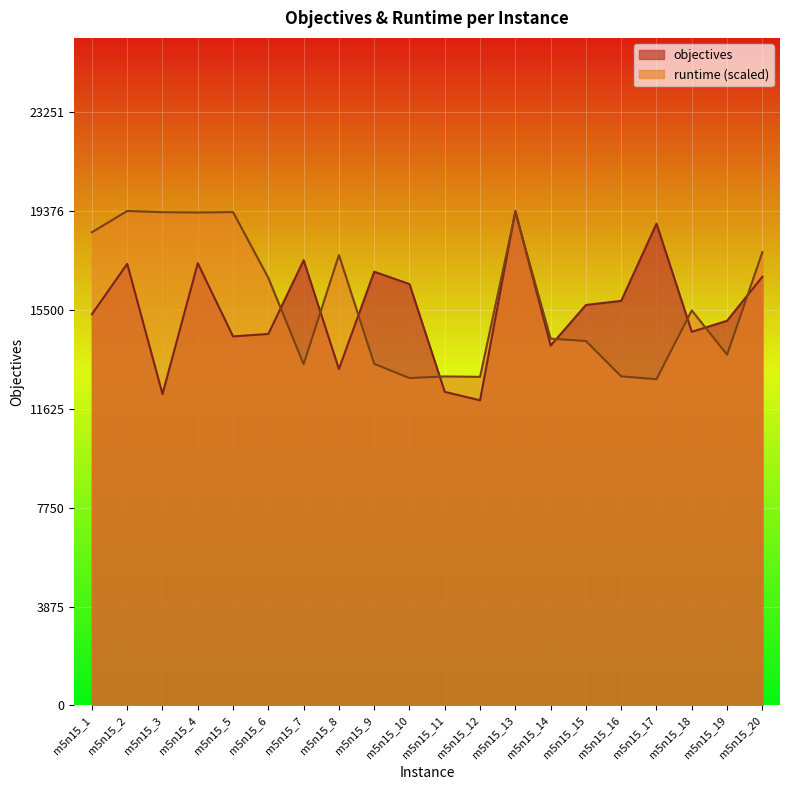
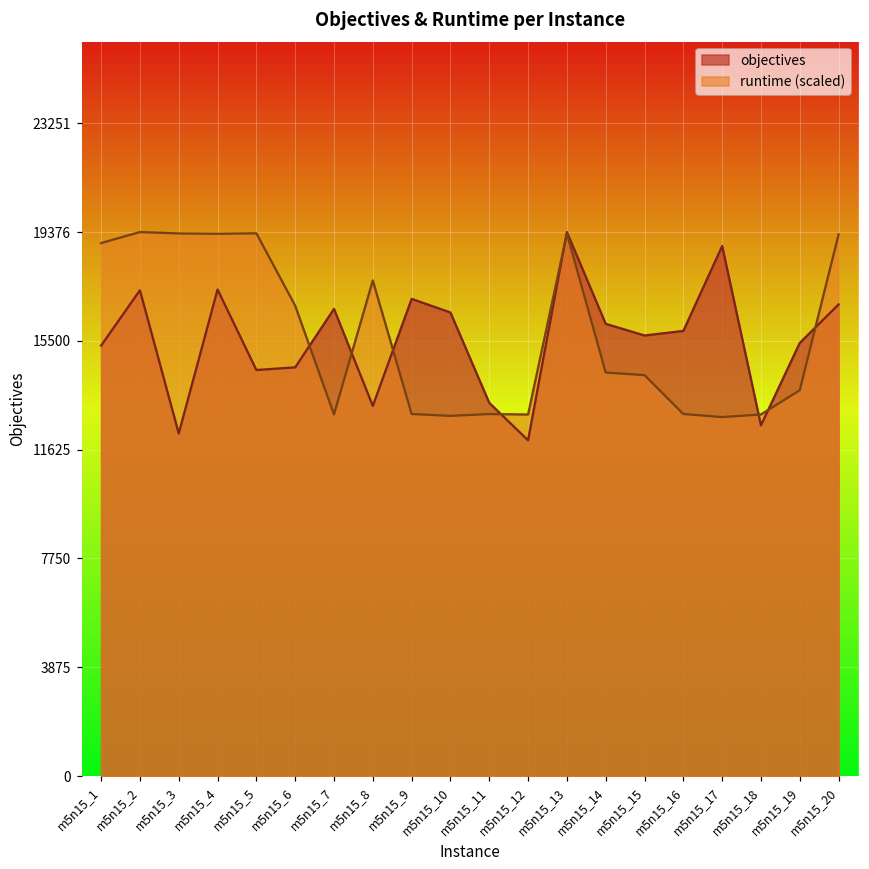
  {
    "objectives": {
      "m5n15_1": 15300,
      "m5n15_2": 17300,
      "m5n15_3": 12200,
      "m5n15_4": 17300,
      "m5n15_5": 14500,
      "m5n15_6": 14600,
-     "m5n15_7": 17400,
+     "m5n15_7": 16600,
      "m5n15_8": 13200,
      "m5n15_9": 17000,
      "m5n15_10": 16500,
-     "m5n15_11": 12300,
+     "m5n15_11": 13300,
      "m5n15_12": 12000,
-     "m5n15_14": 14100,
+     "m5n15_14": 16100,
      "m5n15_15": 15700,
      "m5n15_16": 15900,
      "m5n15_17": 18900,
-     "m5n15_18": 14600,
-     "m5n15_19": 15100,
+     "m5n15_18": 12500,
+     "m5n15_19": 15400,
      "m5n15_20": 16800
    },
    "runtime (scaled)": {
-     "m5n15_1": 18500,
+     "m5n15_1": 19000,
      "m5n15_2": 19400,
      "m5n15_3": 19300,
      "m5n15_4": 19300,
      "m5n15_5": 19300,
      "m5n15_6": 16800,
-     "m5n15_7": 13400,
+     "m5n15_7": 12900,
      "m5n15_8": 17700,
-     "m5n15_9": 13400,
+     "m5n15_9": 12900,
      "m5n15_10": 12800,
      "m5n15_11": 12900,
      "m5n15_12": 12900,
      "m5n15_14": 14400,
      "m5n15_15": 14300,
      "m5n15_16": 12900,
      "m5n15_17": 12800,
-     "m5n15_18": 15500,
+     "m5n15_18": 12900,
      "m5n15_19": 13700,
-     "m5n15_20": 17800
+     "m5n15_20": 19300
    }
  }
